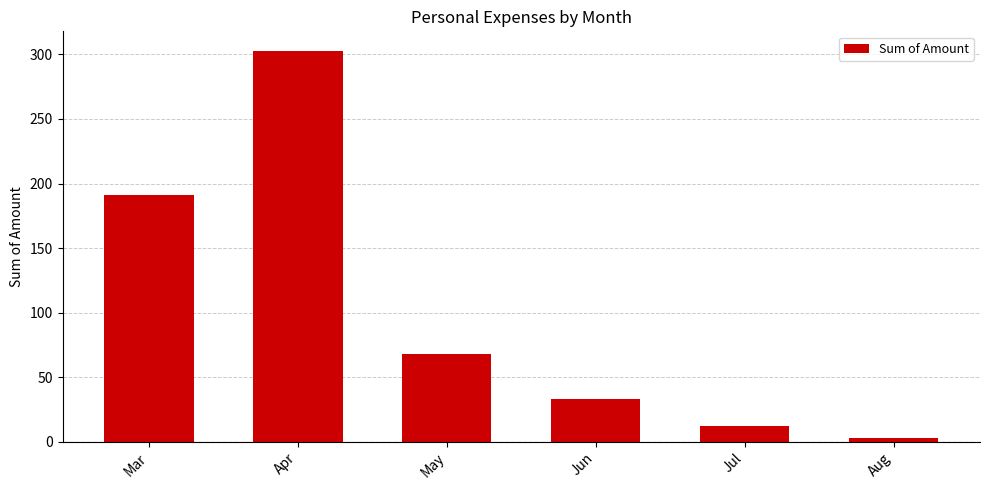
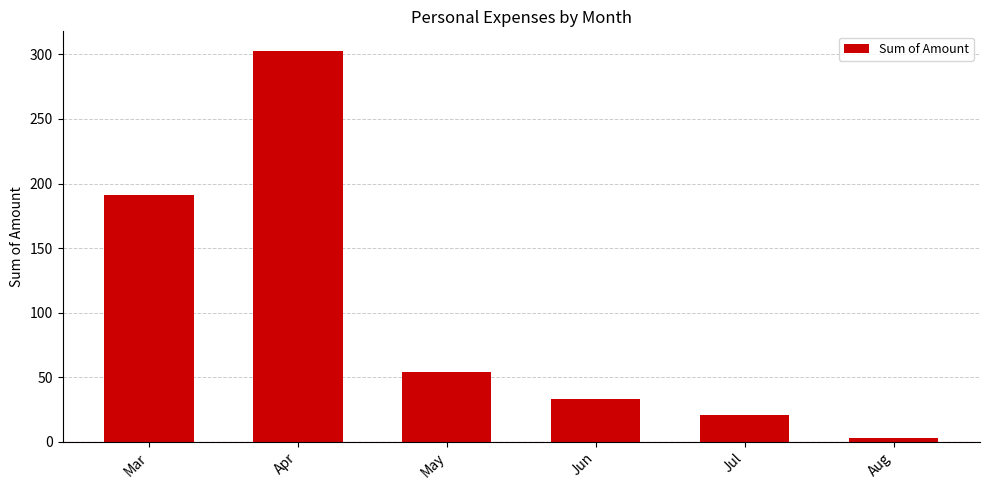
  {
    "Mar": 191,
    "Apr": 303,
-   "May": 68,
+   "May": 54,
    "Jun": 33,
-   "Jul": 12,
+   "Jul": 21,
    "Aug": 3
  }
